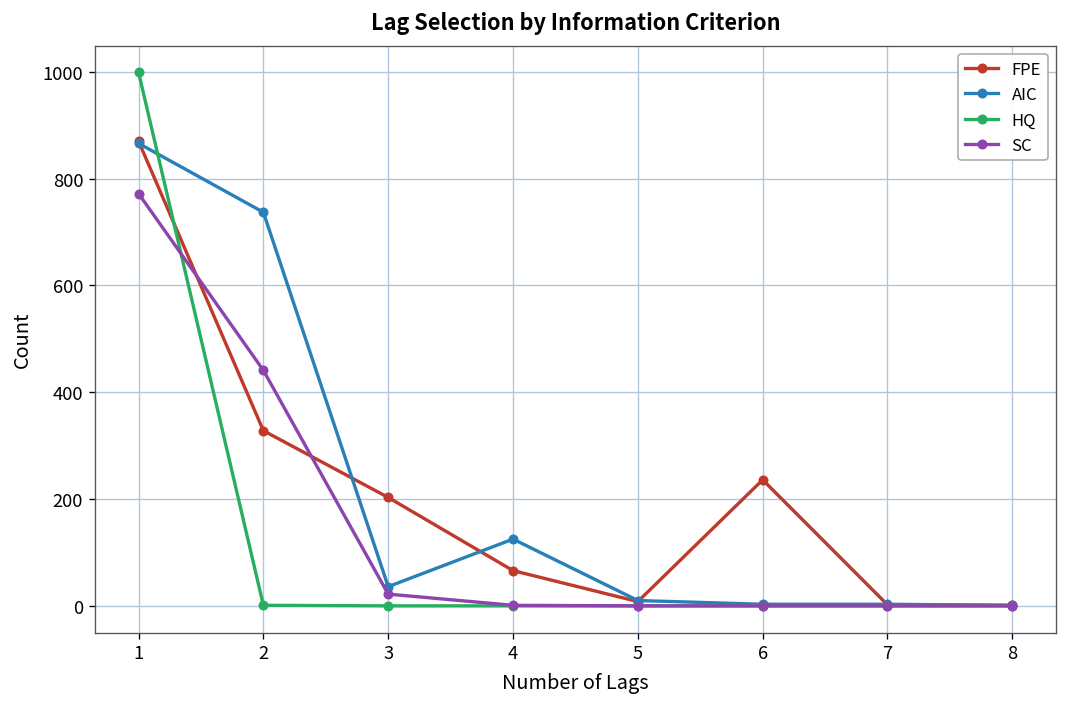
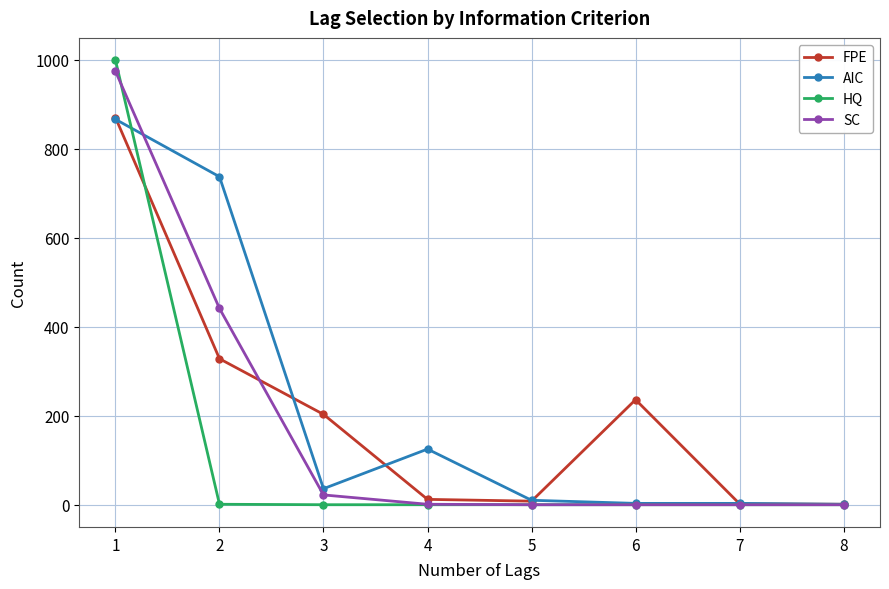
  {
    "FPE": {
      "2": 330,
      "3": 200,
-     "4": 70,
+     "4": 10,
      "6": 240
    },
    "AIC": {
      "2": 740,
      "3": 40,
      "4": 130
    },
    "HQ": {
      "1": 1000,
      "2": 0,
      "3": 0
    },
    "SC": {
-     "1": 770,
+     "1": 970,
      "2": 440,
      "3": 20
    }
  }
